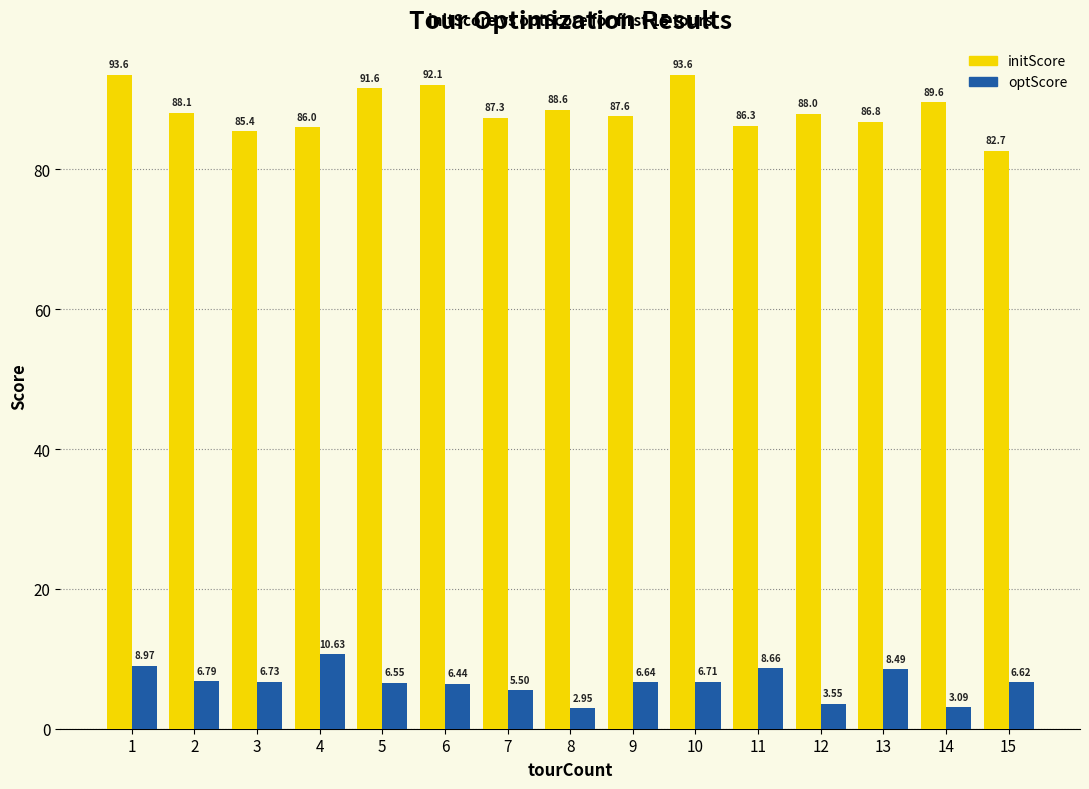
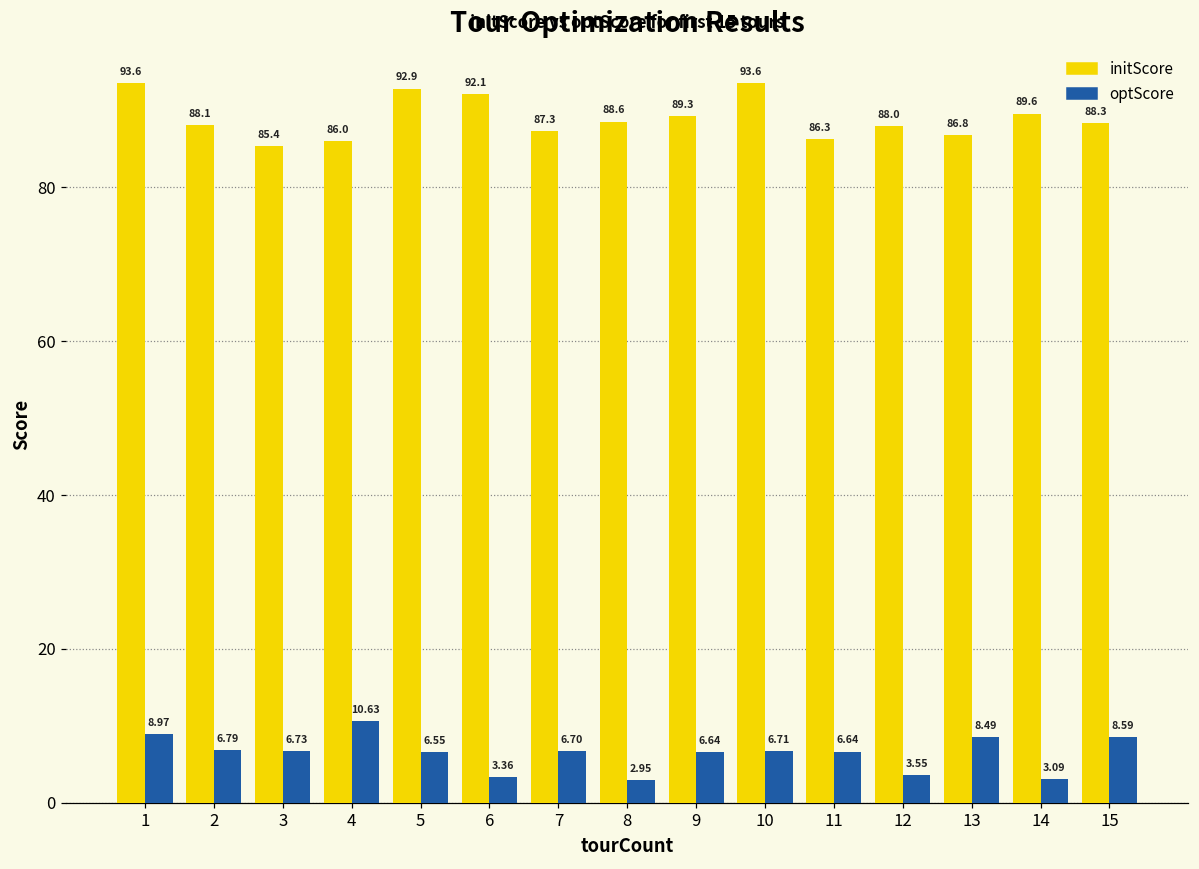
  {
    "initScore": {
      "1": 93.6,
      "2": 88.1,
      "3": 85.4,
      "4": 86.0,
-     "5": 91.6,
+     "5": 92.9,
      "6": 92.1,
      "7": 87.3,
      "8": 88.6,
-     "9": 87.6,
+     "9": 89.3,
      "10": 93.6,
      "11": 86.3,
      "12": 88.0,
      "13": 86.8,
      "14": 89.6,
-     "15": 82.7
+     "15": 88.3
    },
    "optScore": {
      "1": 8.97,
      "2": 6.79,
      "3": 6.73,
      "4": 10.63,
      "5": 6.55,
-     "6": 6.44,
-     "7": 5.50,
+     "6": 3.36,
+     "7": 6.70,
      "8": 2.95,
      "9": 6.64,
      "10": 6.71,
-     "11": 8.66,
+     "11": 6.64,
      "12": 3.55,
      "13": 8.49,
      "14": 3.09,
-     "15": 6.62
+     "15": 8.59
    }
  }
